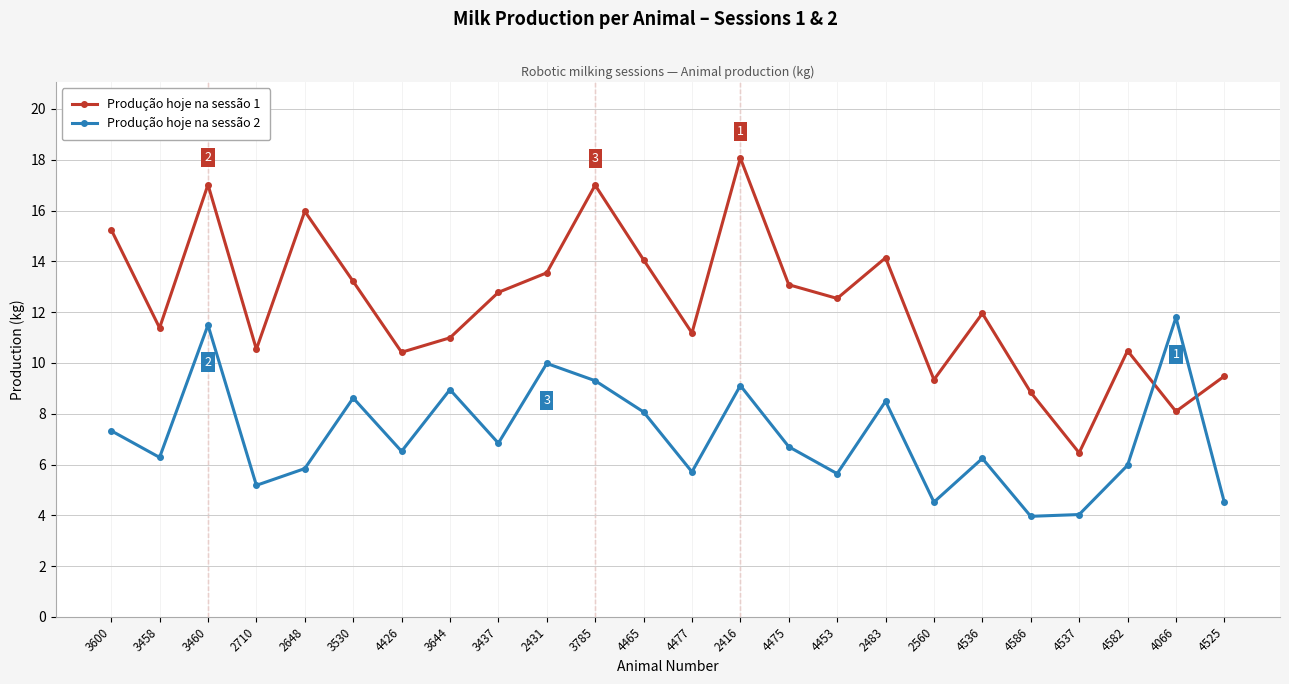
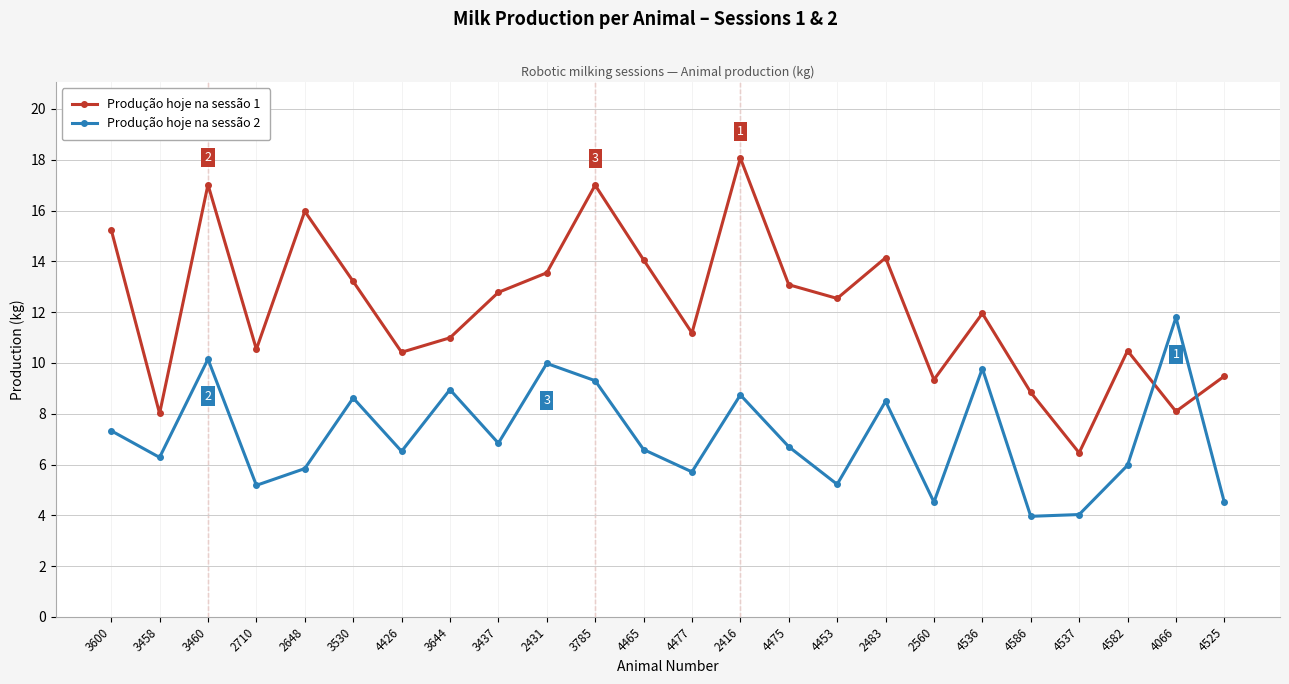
  {
    "Produção hoje na sessão 1": {
      "3600": 15.3,
-     "3458": 11.4,
+     "3458": 8.0,
      "2710": 10.5,
      "2648": 16.0,
      "3530": 13.2,
      "4426": 10.4,
      "3644": 11.0,
      "3437": 12.8,
      "2431": 13.6,
      "4465": 14.1,
      "4477": 11.2,
      "4475": 13.1,
      "4453": 12.5,
      "2483": 14.1,
      "2560": 9.3,
      "4536": 12.0,
      "4586": 8.8,
      "4537": 6.5,
      "4582": 10.5,
      "4066": 8.1,
      "4525": 9.5
    },
    "Produção hoje na sessão 2": {
      "3600": 7.3,
      "3458": 6.3,
-     "3460": 11.5,
+     "3460": 10.2,
      "2710": 5.2,
      "2648": 5.8,
      "3530": 8.6,
      "4426": 6.5,
      "3644": 9.0,
      "3437": 6.8,
      "2431": 10.0,
      "3785": 9.3,
-     "4465": 8.1,
+     "4465": 6.6,
      "4477": 5.7,
-     "2416": 9.1,
+     "2416": 8.7,
      "4475": 6.7,
-     "4453": 5.6,
+     "4453": 5.2,
      "2483": 8.5,
      "2560": 4.5,
-     "4536": 6.2,
+     "4536": 9.8,
      "4586": 4.0,
      "4537": 4.0,
      "4582": 6.0,
      "4066": 11.8,
      "4525": 4.5
    }
  }
